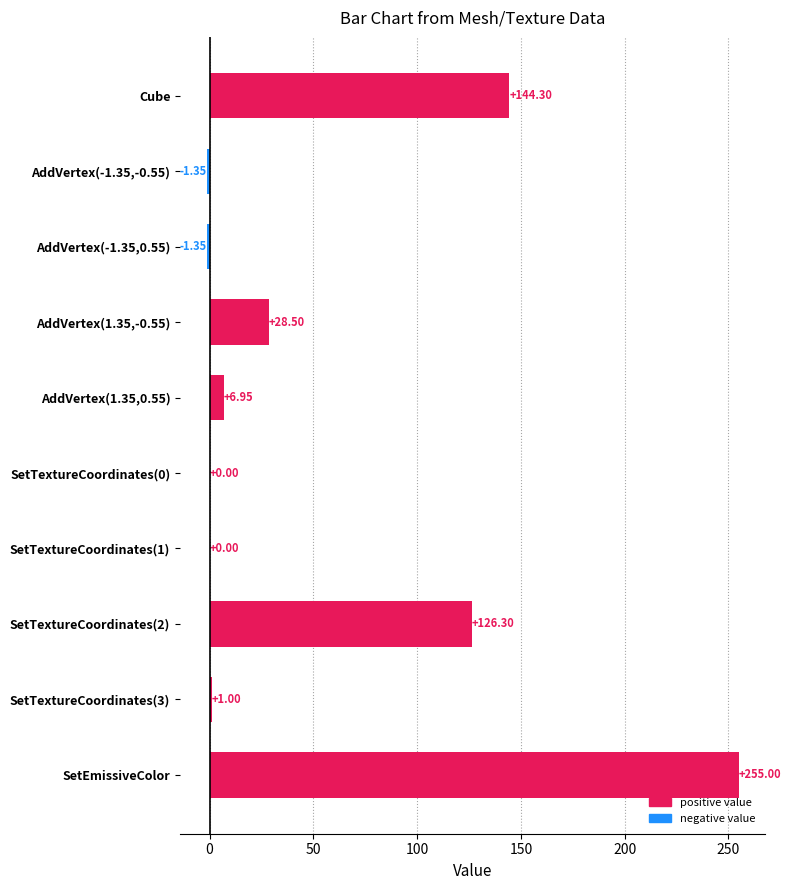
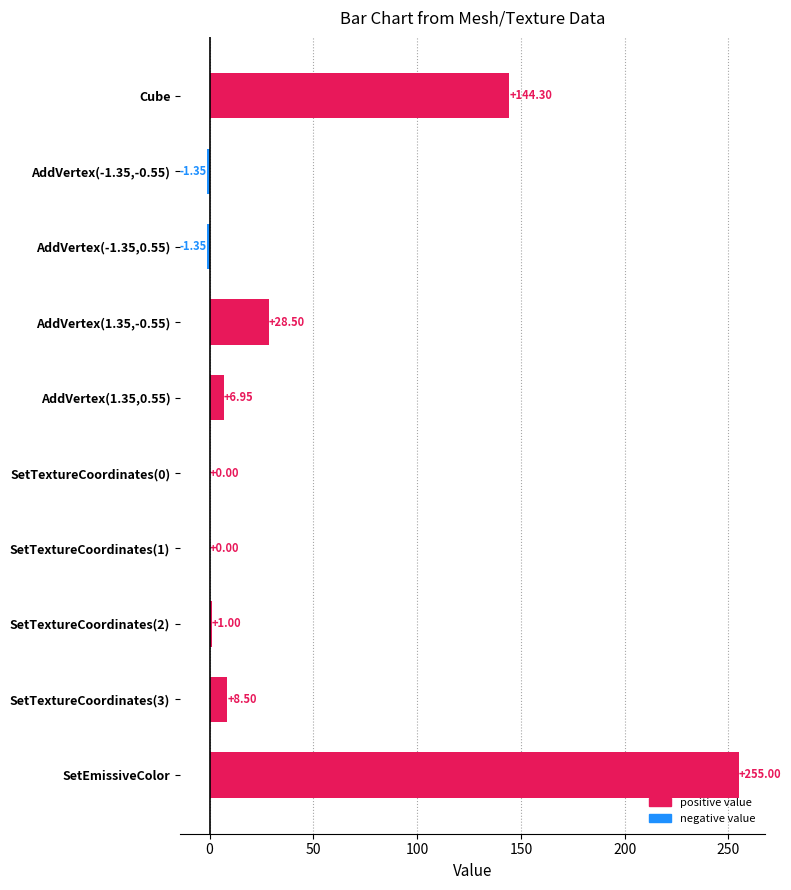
  {
    "Cube": "+144.30",
    "AddVertex(-1.35,-0.55)": "-1.35",
    "AddVertex(-1.35,0.55)": "-1.35",
    "AddVertex(1.35,-0.55)": "+28.50",
    "AddVertex(1.35,0.55)": "+6.95",
    "SetTextureCoordinates(0)": "+0.00",
    "SetTextureCoordinates(1)": "+0.00",
-   "SetTextureCoordinates(2)": "+126.30",
-   "SetTextureCoordinates(3)": "+1.00",
+   "SetTextureCoordinates(2)": "+1.00",
+   "SetTextureCoordinates(3)": "+8.50",
    "SetEmissiveColor": "+255.00"
  }
